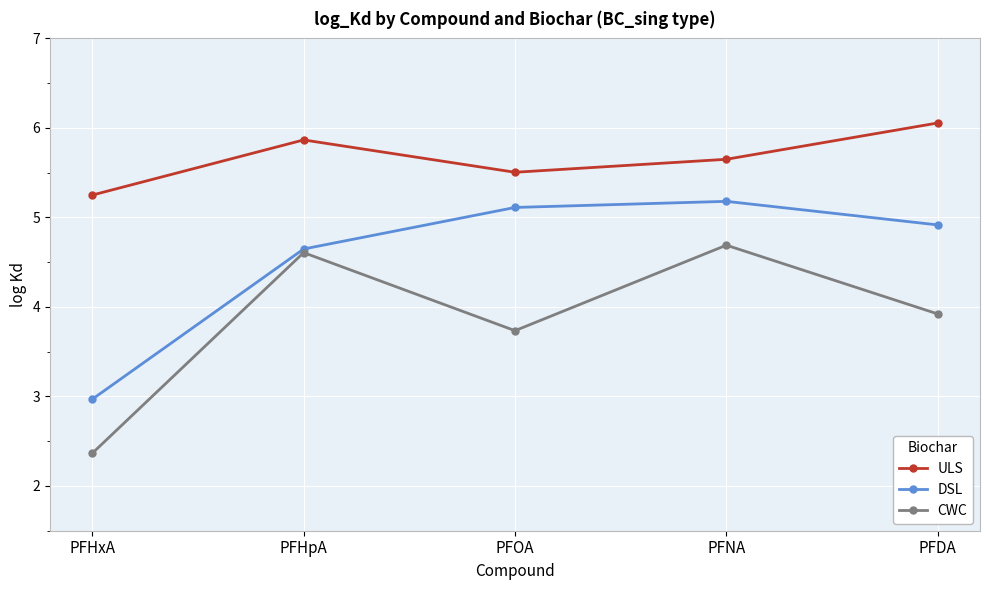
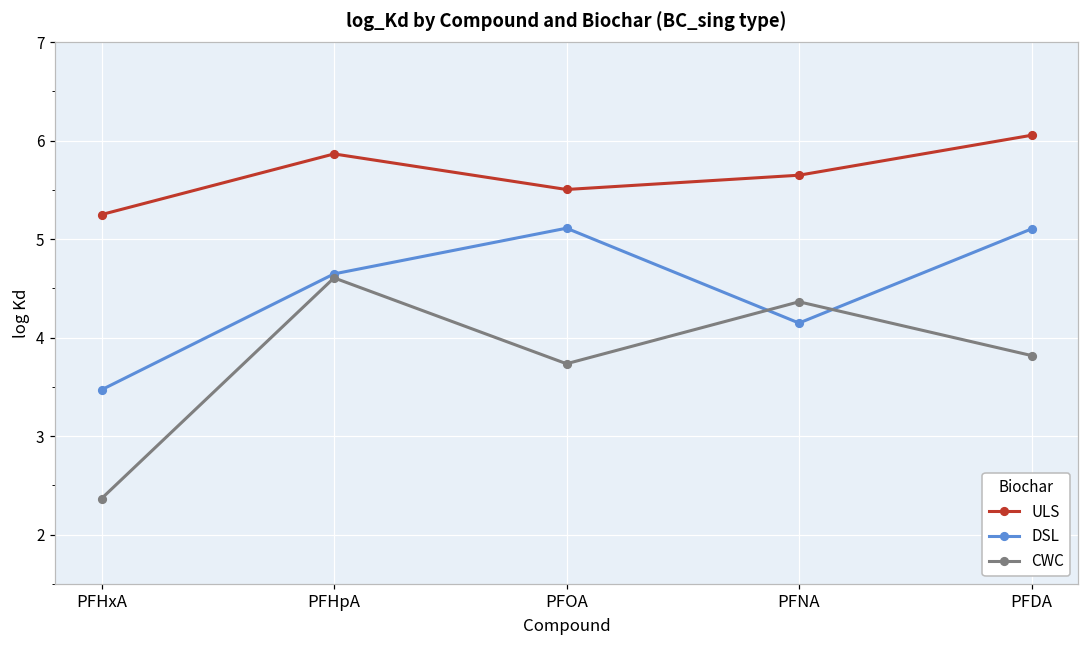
  {
    "ULS": {
      "PFHxA": 5.2,
      "PFHpA": 5.9,
      "PFOA": 5.5,
      "PFNA": 5.6,
      "PFDA": 6.1
    },
    "DSL": {
-     "PFHxA": 3.0,
+     "PFHxA": 3.5,
      "PFHpA": 4.6,
      "PFOA": 5.1,
-     "PFNA": 5.2,
-     "PFDA": 4.9
+     "PFNA": 4.1,
+     "PFDA": 5.1
    },
    "CWC": {
      "PFHxA": 2.4,
      "PFHpA": 4.6,
      "PFOA": 3.7,
-     "PFNA": 4.7,
-     "PFDA": 3.9
+     "PFNA": 4.4,
+     "PFDA": 3.8
    }
  }
